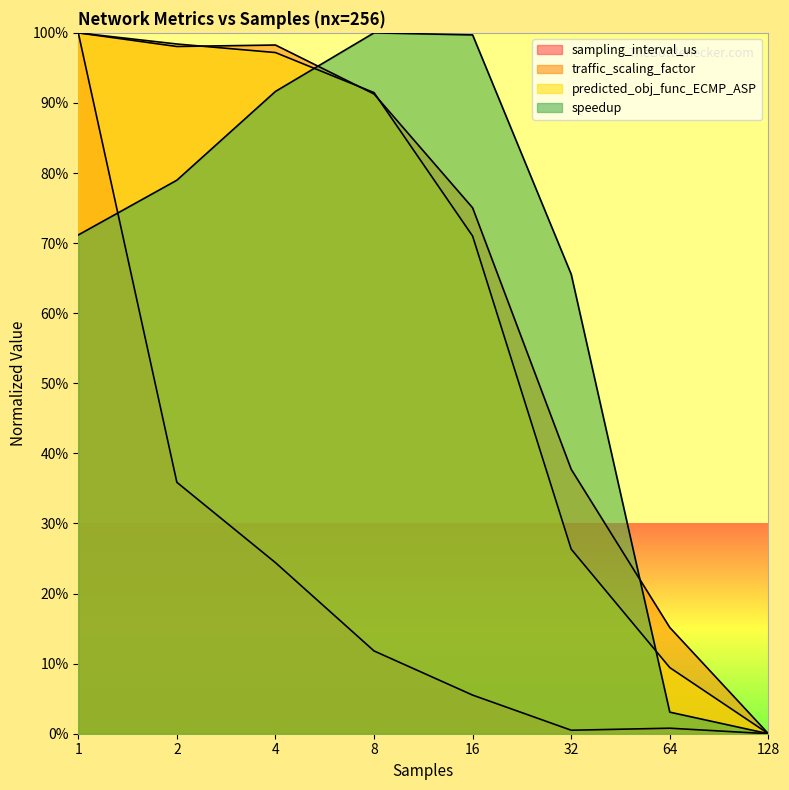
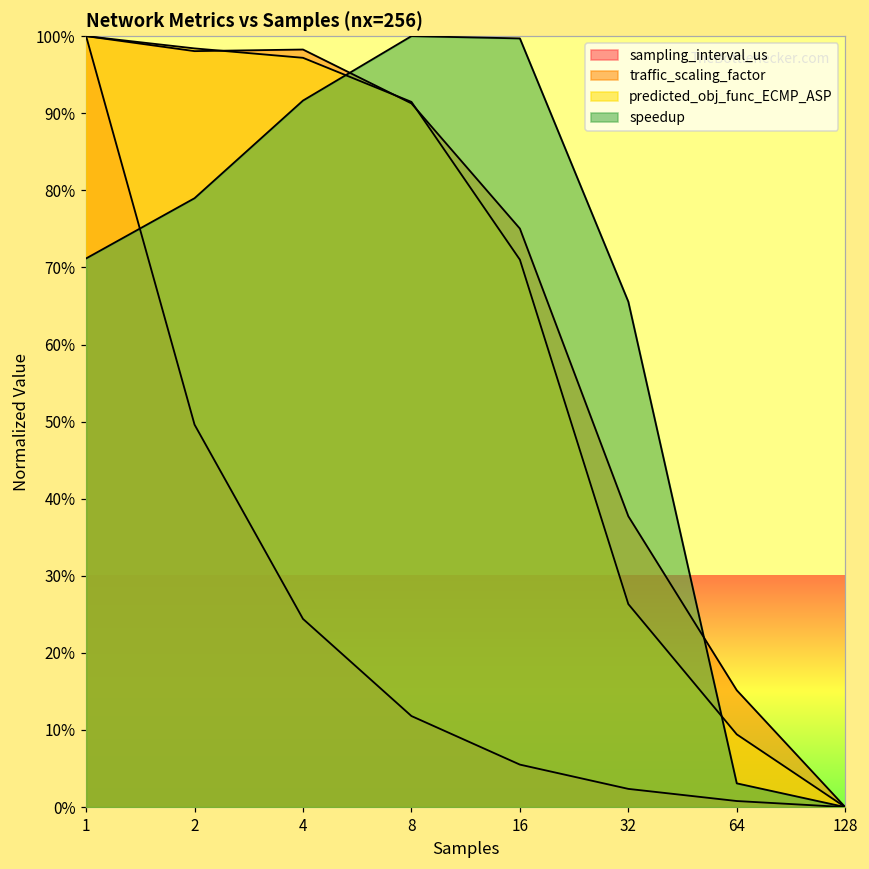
  {
    "sampling_interval_us": {
-     "2": "36%",
+     "2": "50%",
      "4": "24%",
      "8": "12%",
      "16": "6%",
-     "32": "0%",
+     "32": "2%",
      "64": "1%"
    },
    "traffic_scaling_factor": {
      "4": "98%",
      "16": "75%",
      "32": "38%",
      "64": "15%"
    },
    "predicted_obj_func_ECMP_ASP": {
      "4": "97%",
      "16": "71%",
      "32": "26%",
      "64": "9%"
    },
    "speedup": {
      "1": "71%",
      "2": "79%",
      "4": "92%",
      "8": "100%",
      "16": "100%",
      "32": "66%",
      "64": "3%"
    }
  }
